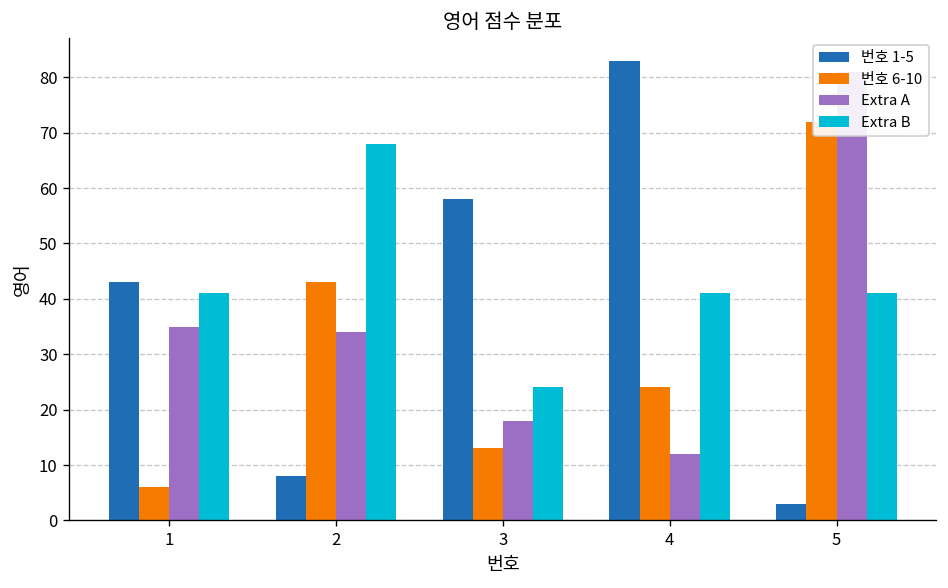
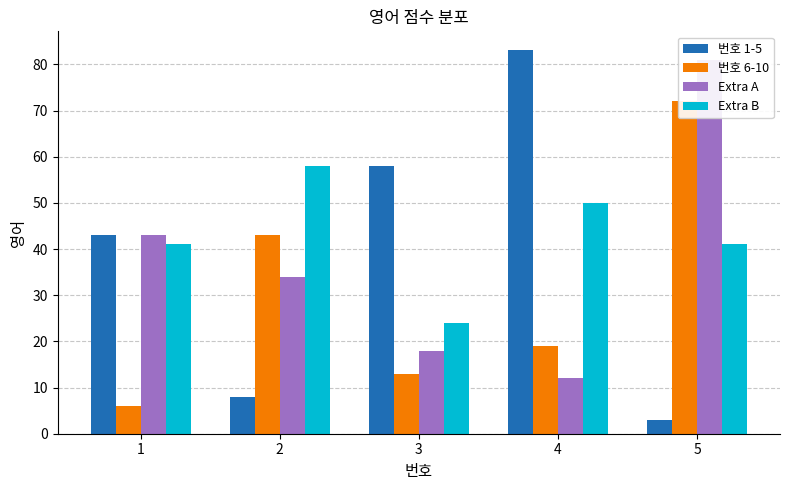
  {
    "번호 1-5": {
      "1": 43,
      "2": 8,
      "3": 58,
      "4": 83,
      "5": 3
    },
    "번호 6-10": {
      "1": 6,
      "2": 43,
      "3": 13,
-     "4": 24
+     "4": 19
    },
    "Extra A": {
-     "1": 35,
+     "1": 43,
      "2": 34,
      "3": 18,
      "4": 12
    },
    "Extra B": {
      "1": 41,
-     "2": 68,
+     "2": 58,
      "3": 24,
-     "4": 41,
+     "4": 50,
      "5": 41
    }
  }
